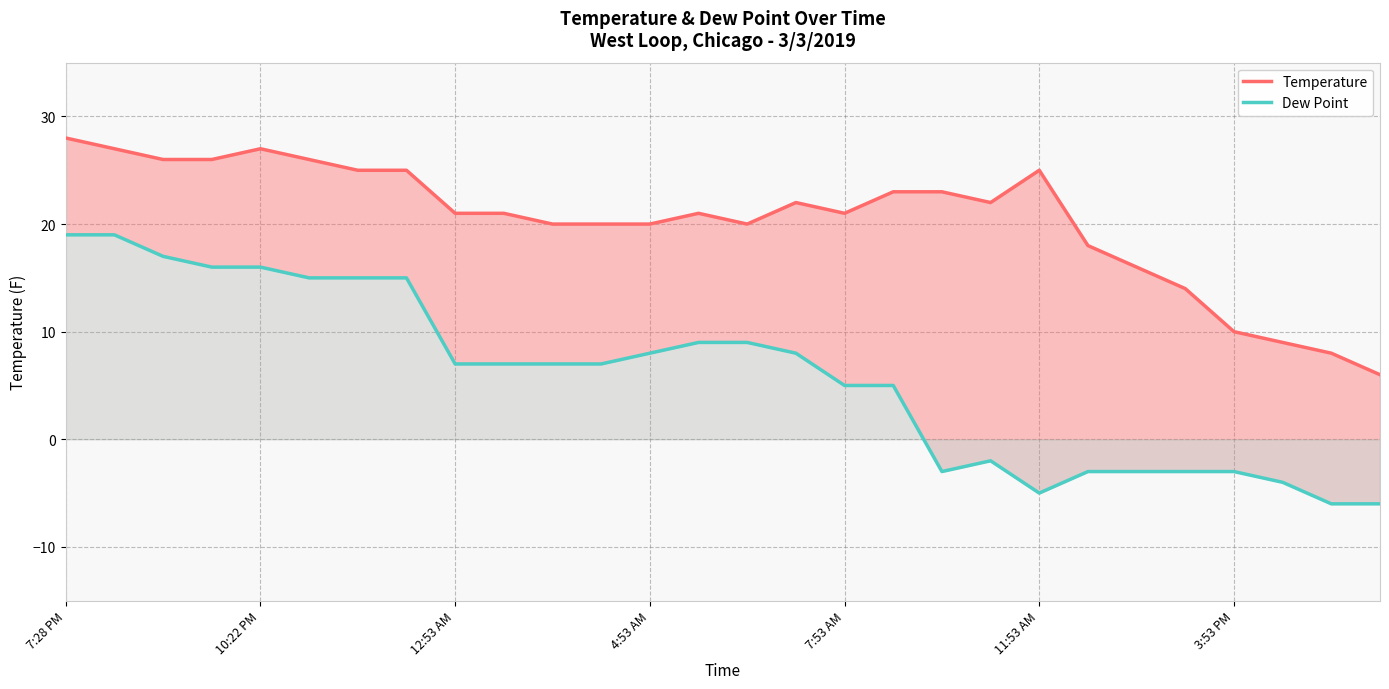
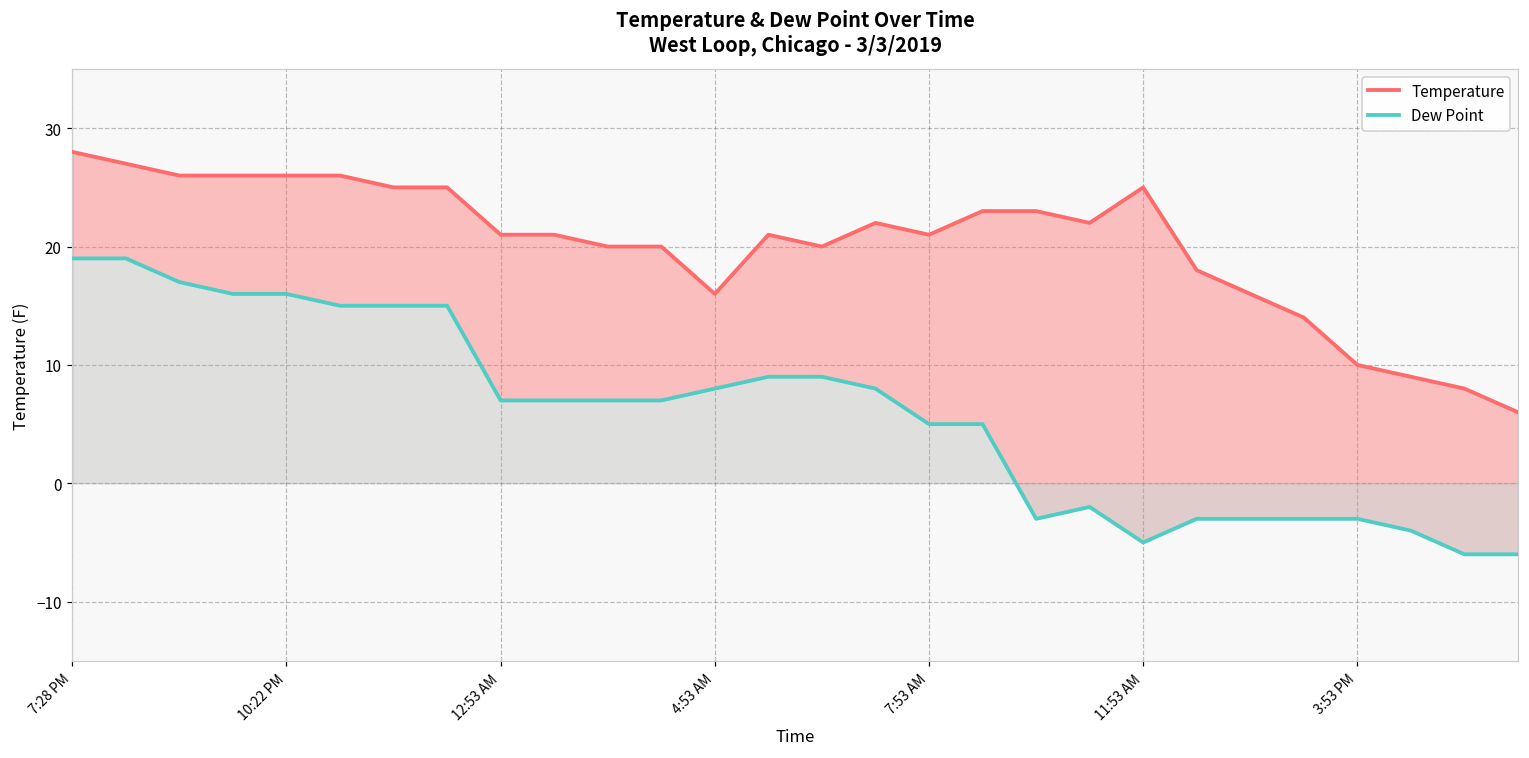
  {
    "Temperature": {
      "7:28 PM": 28,
-     "10:22 PM": 27,
+     "10:22 PM": 26,
      "12:53 AM": 21,
-     "4:53 AM": 20,
+     "4:53 AM": 16,
      "7:53 AM": 21,
      "11:53 AM": 25,
      "3:53 PM": 10
    }
  }
